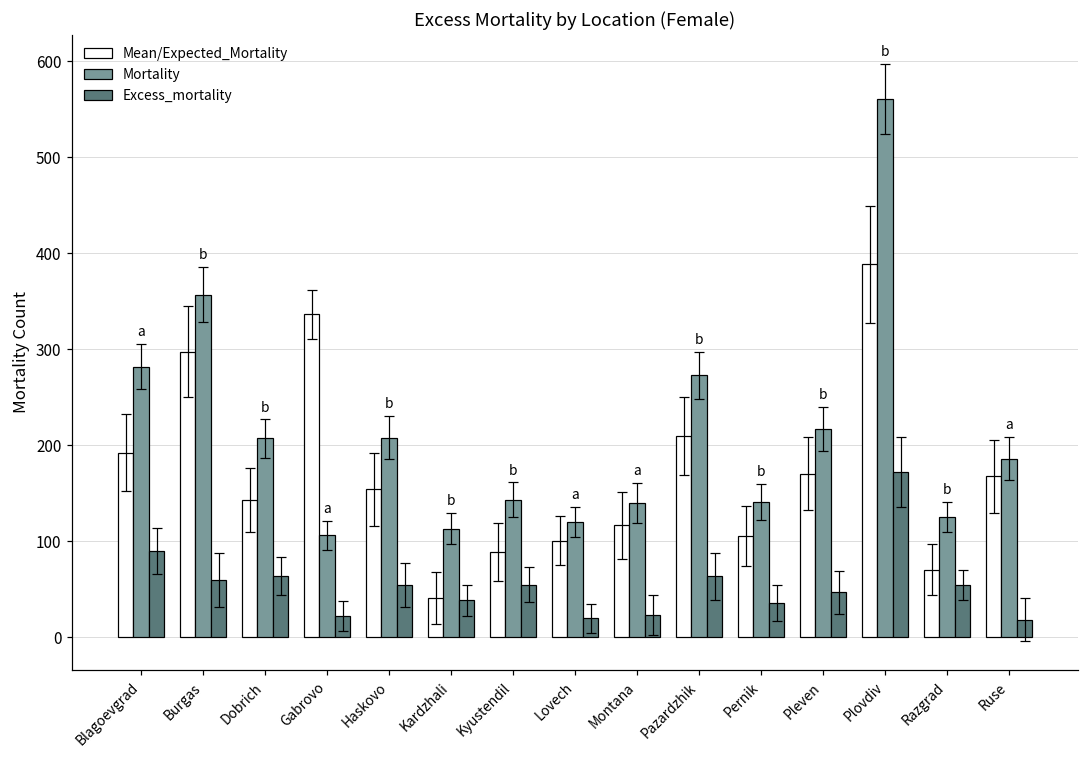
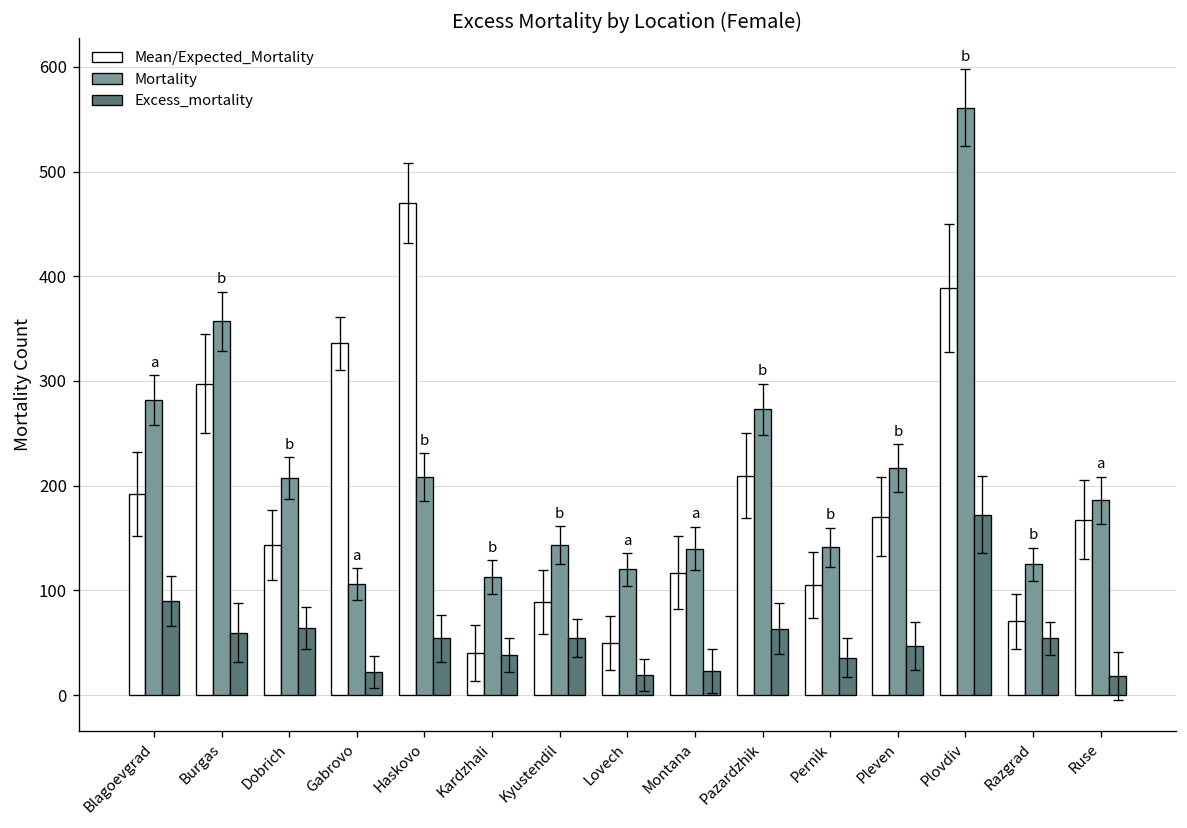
  {
    "Mean/Expected_Mortality": {
      "Blagoevgrad": 190,
      "Burgas": 300,
      "Dobrich": 140,
      "Gabrovo": 340,
-     "Haskovo": 150,
+     "Haskovo": 470,
      "Kardzhali": 40,
      "Kyustendil": 90,
-     "Lovech": 100,
+     "Lovech": 50,
      "Montana": 120,
      "Pazardzhik": 210,
      "Pernik": 110,
      "Pleven": 170,
      "Plovdiv": 390,
      "Razgrad": 70,
      "Ruse": 170
    }
  }
